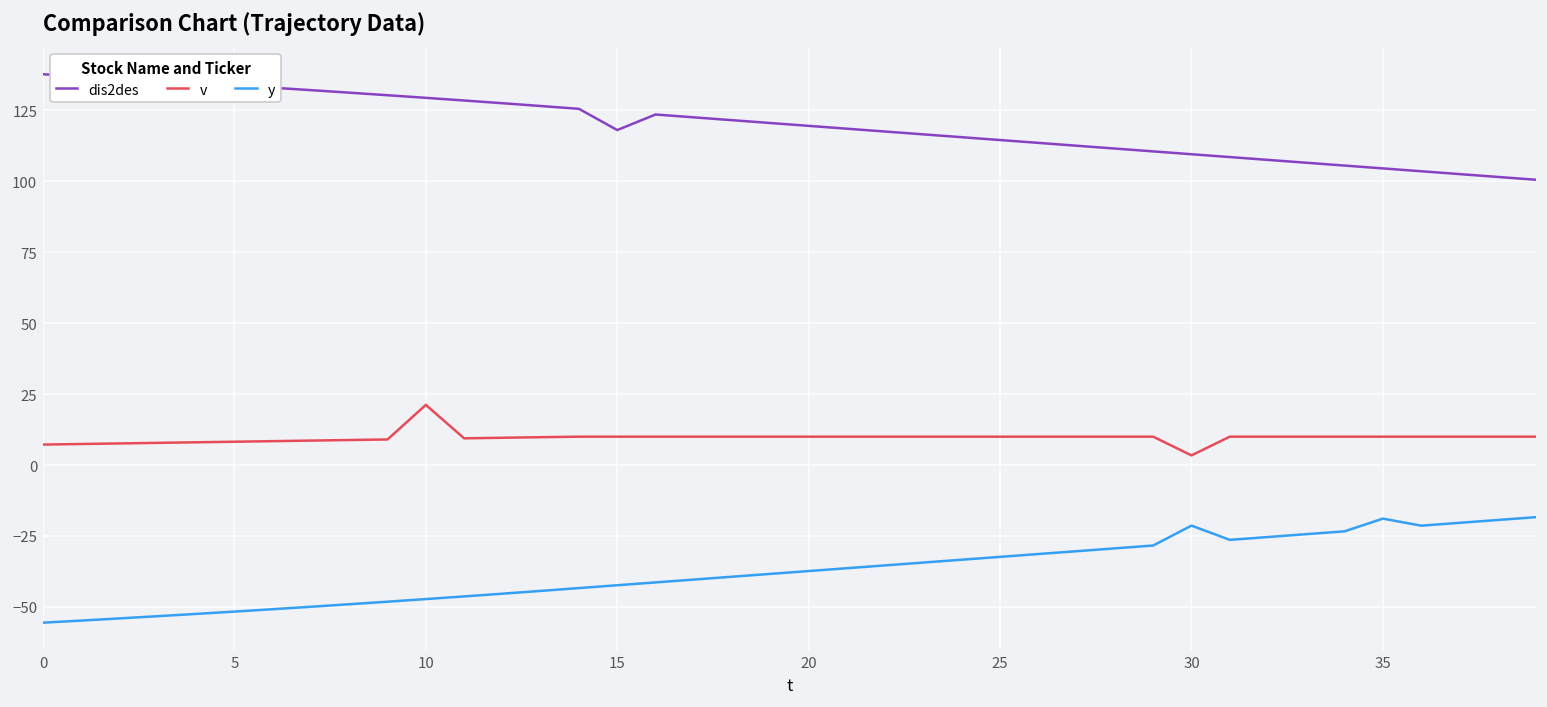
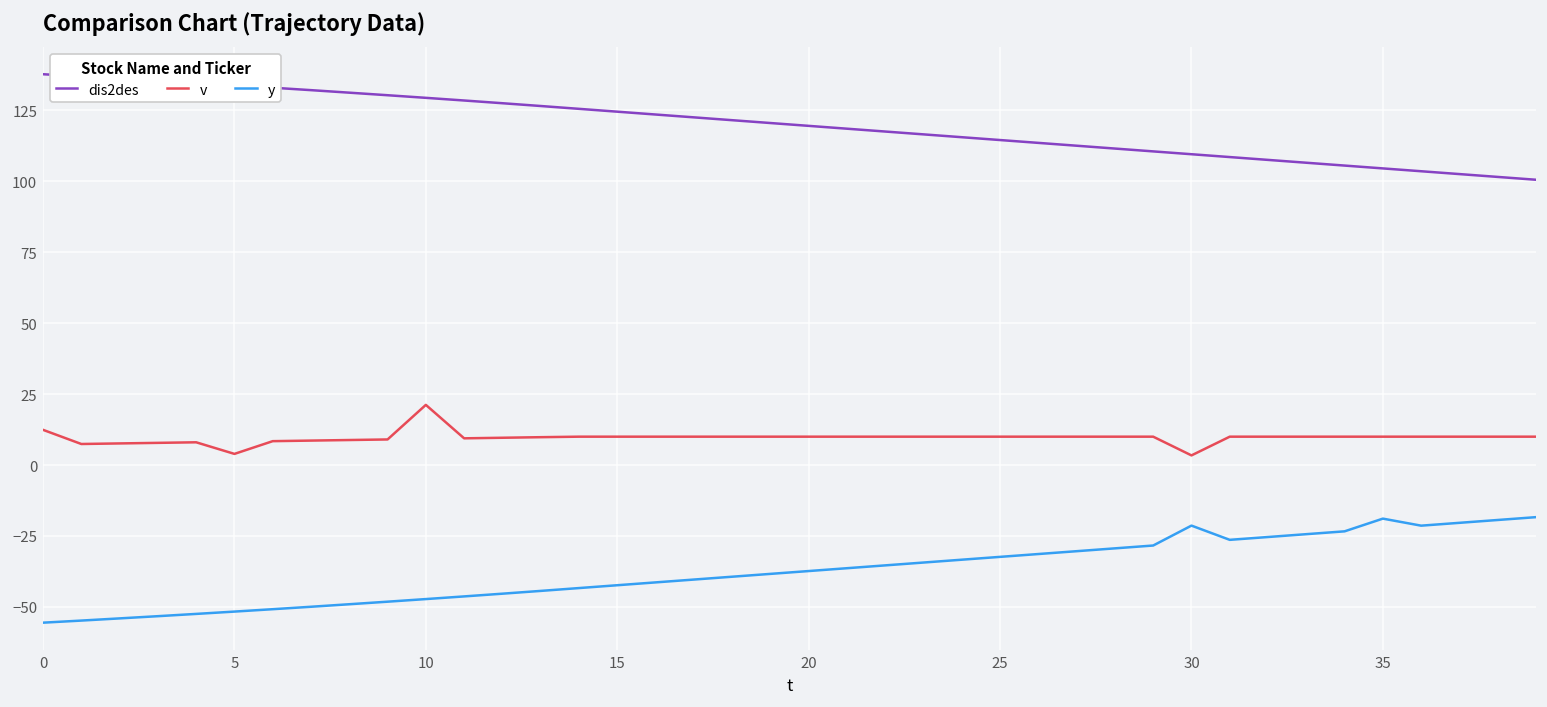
  {
    "dis2des": {
      "0": 138,
      "10": 129,
-     "15": 118,
+     "15": 125,
      "20": 120,
      "25": 115,
      "30": 110,
      "35": 105
    },
    "v": {
-     "0": 7,
-     "5": 8,
+     "0": 12,
+     "5": 4,
      "10": 21,
      "15": 10,
      "20": 10,
      "25": 10,
      "30": 3,
      "35": 10
    },
    "y": {
      "0": -56,
      "5": -52,
      "10": -47,
      "15": -42,
      "20": -37,
      "25": -32,
      "30": -21,
      "35": -19
    }
  }
